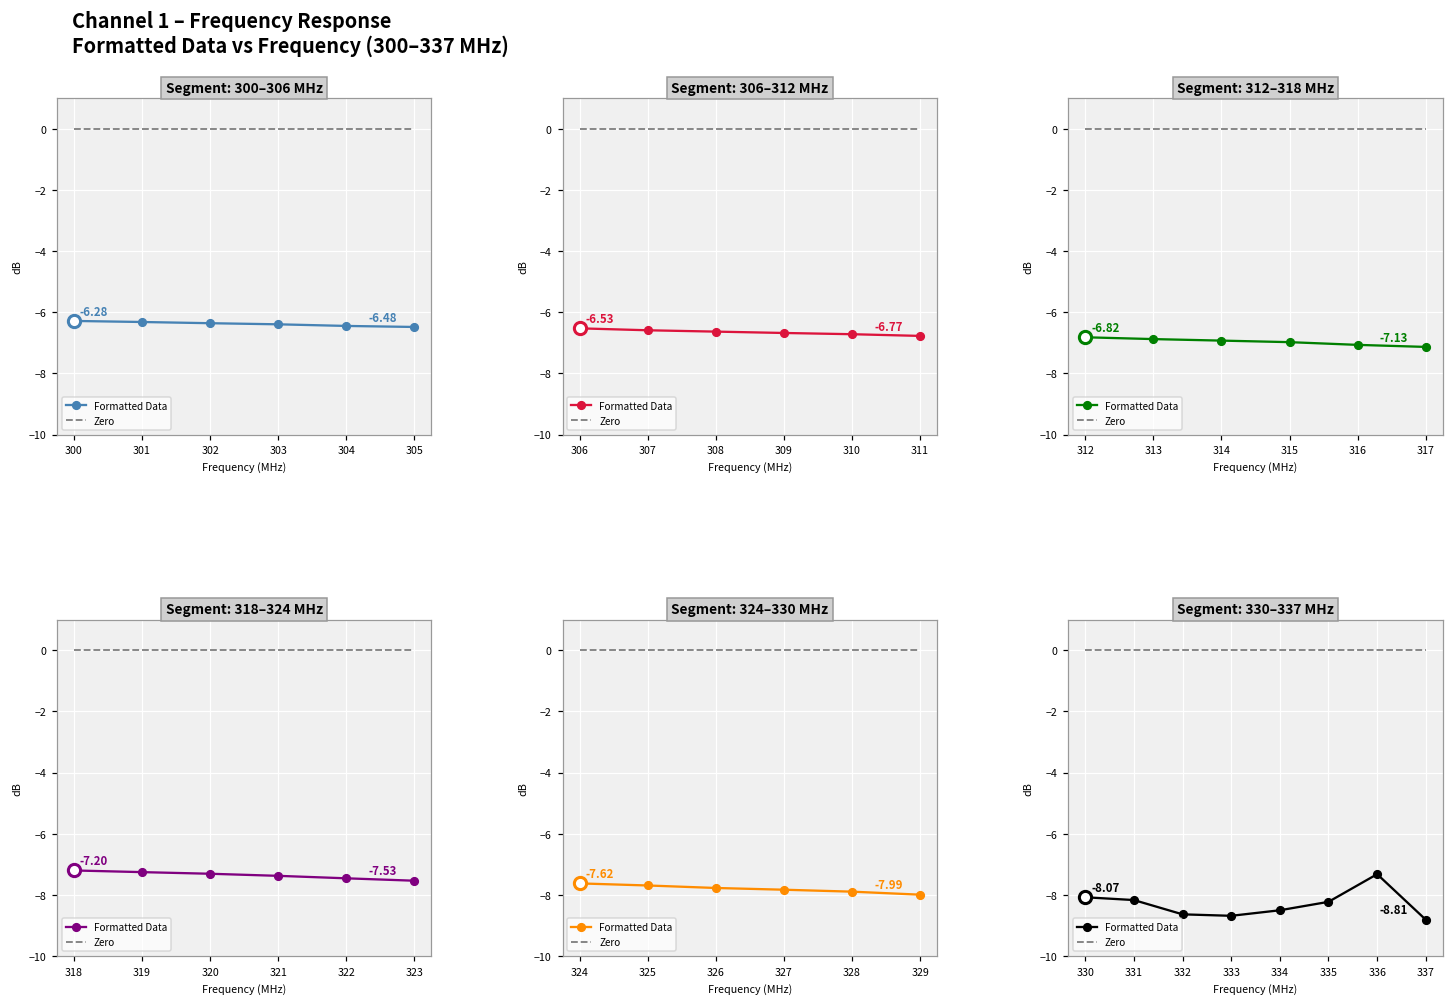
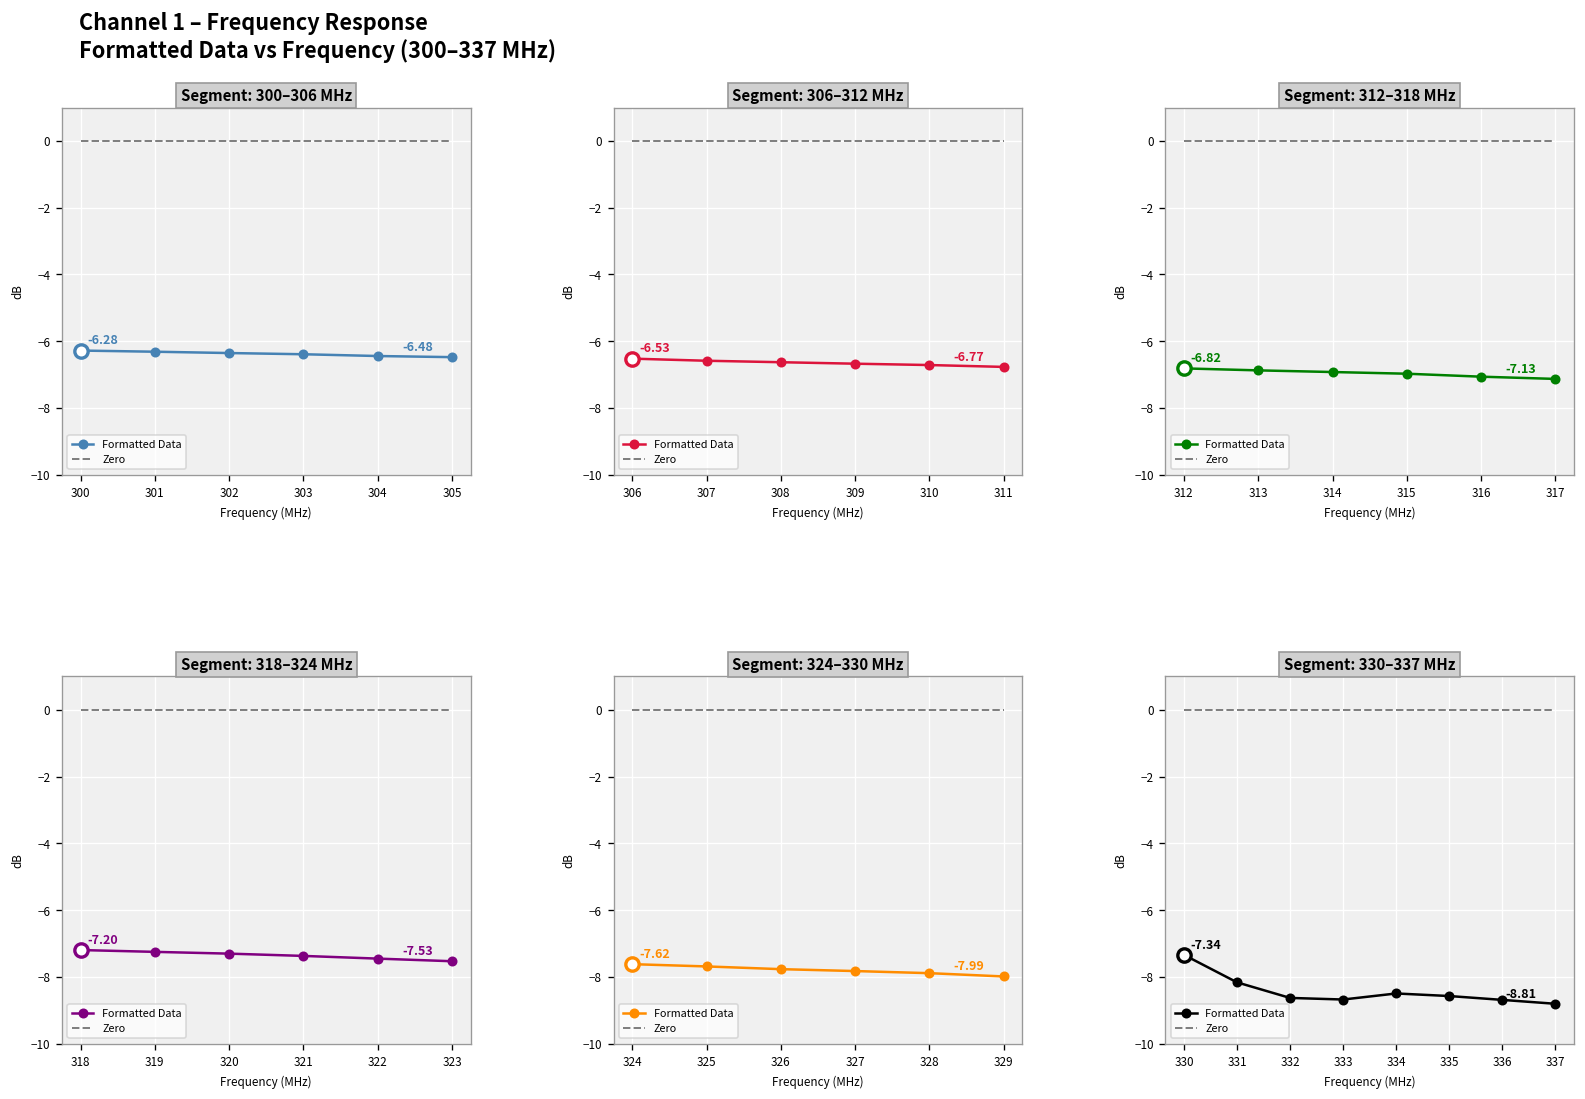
  {
    "Segment: 300–306 MHz": {
      "Zero": {
        "300": 0.0,
        "301": 0.0,
        "302": 0.0,
        "303": 0.0,
        "304": 0.0,
        "305": 0.0
      }
    },
    "Segment: 306–312 MHz": {
      "Zero": {
        "306": 0.0,
        "307": 0.0,
        "308": 0.0,
        "309": 0.0,
        "310": 0.0,
        "311": 0.0
      }
    },
    "Segment: 312–318 MHz": {
      "Zero": {
        "312": 0.0,
        "313": 0.0,
        "314": 0.0,
        "315": 0.0,
        "316": 0.0,
        "317": 0.0
      }
    },
    "Segment: 318–324 MHz": {
      "Zero": {
        "318": 0.0,
        "319": 0.0,
        "320": 0.0,
        "321": 0.0,
        "322": 0.0,
        "323": 0.0
      }
    },
    "Segment: 324–330 MHz": {
      "Zero": {
        "324": 0.0,
        "325": 0.0,
        "326": 0.0,
        "327": 0.0,
        "328": 0.0,
        "329": 0.0
      }
    },
    "Segment: 330–337 MHz": {
      "Formatted Data": {
-       "330": -8.07,
-       "335": -8.2,
-       "336": -7.3,
+       "330": -7.34,
+       "335": -8.6,
+       "336": -8.7,
        "337": -8.81
      },
      "Zero": {
        "330": 0.0,
        "331": 0.0,
        "332": 0.0,
        "333": 0.0,
        "334": 0.0,
        "335": 0.0,
        "336": 0.0,
        "337": 0.0
      }
    }
  }
